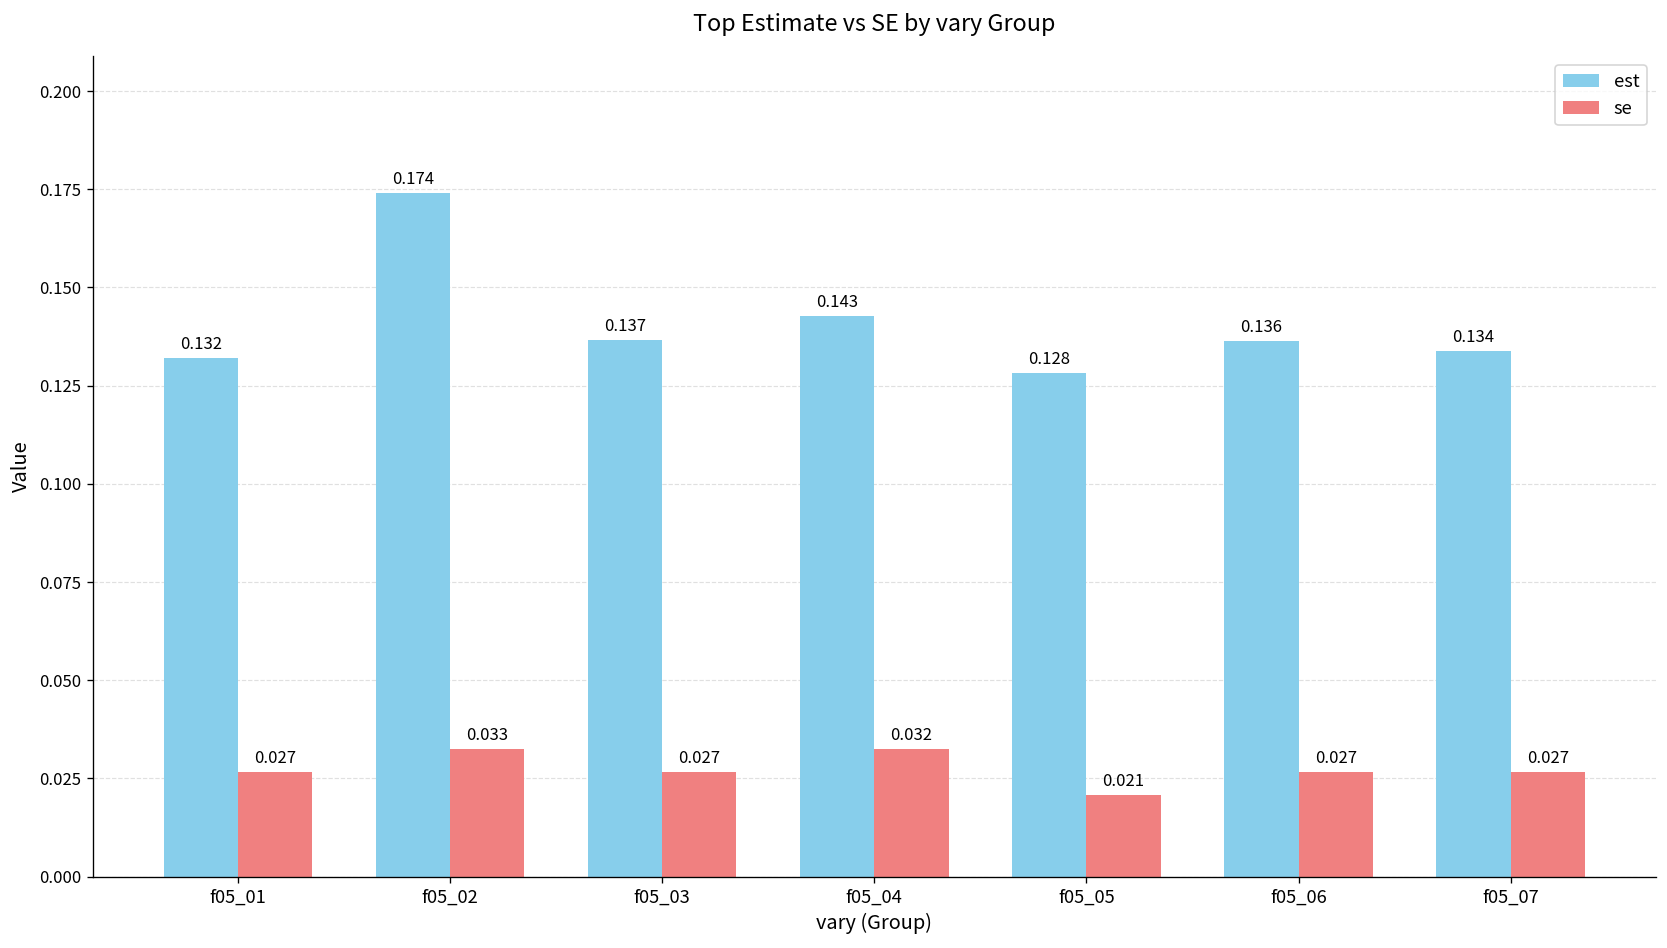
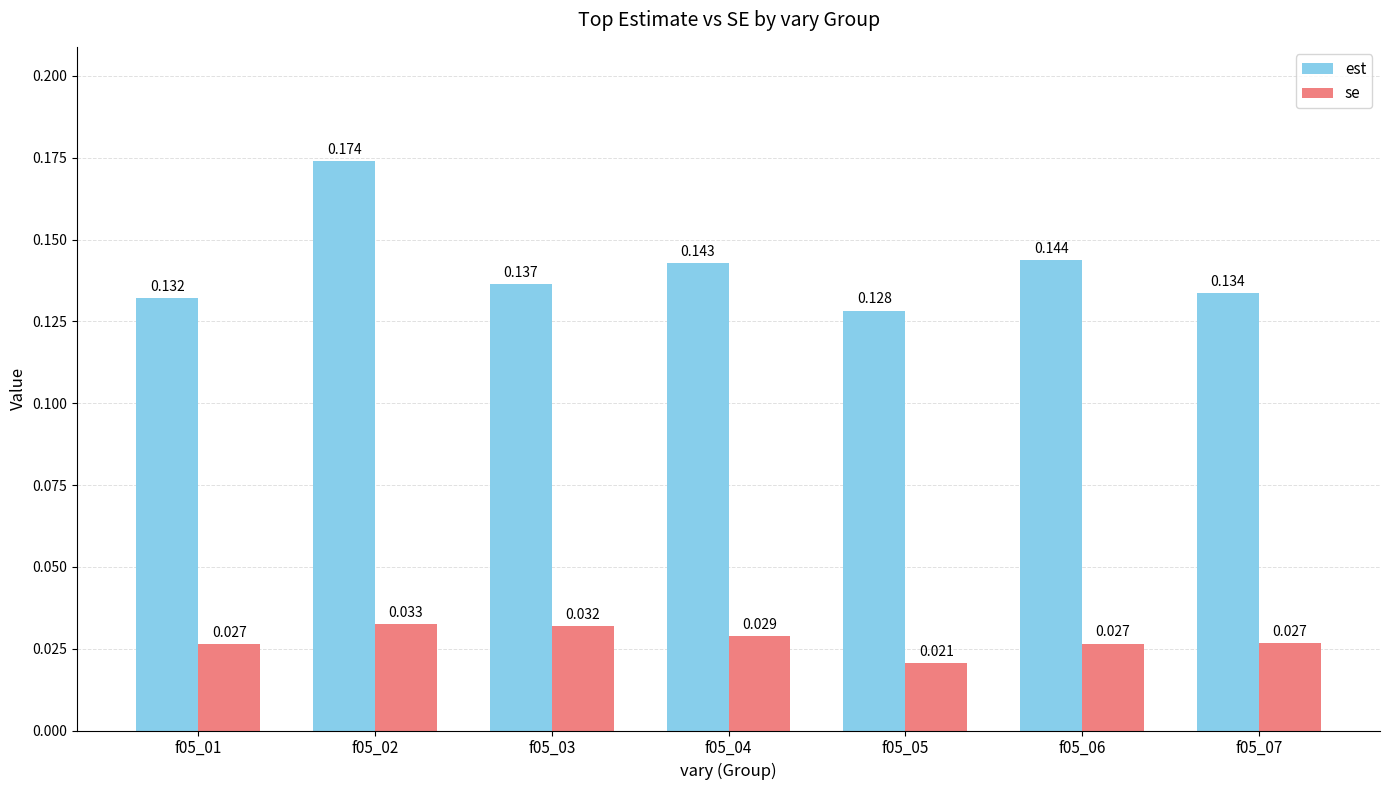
  {
    "est": {
      "f05_01": 0.132,
      "f05_02": 0.174,
      "f05_03": 0.137,
      "f05_04": 0.143,
      "f05_05": 0.128,
-     "f05_06": 0.136,
+     "f05_06": 0.144,
      "f05_07": 0.134
    },
    "se": {
      "f05_01": 0.027,
      "f05_02": 0.033,
-     "f05_03": 0.027,
-     "f05_04": 0.032,
+     "f05_03": 0.032,
+     "f05_04": 0.029,
      "f05_05": 0.021,
      "f05_06": 0.027,
      "f05_07": 0.027
    }
  }
